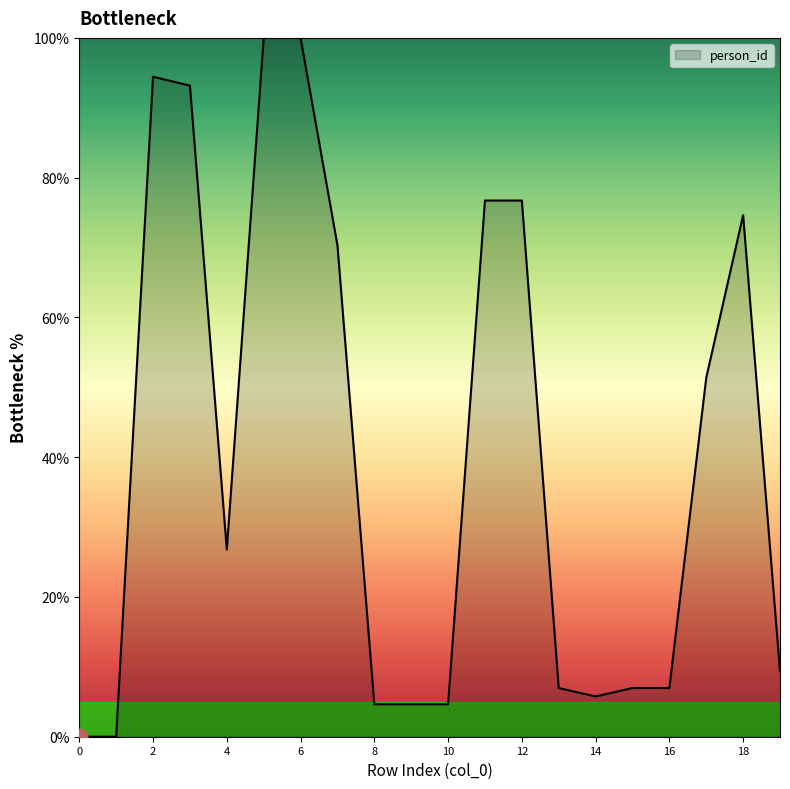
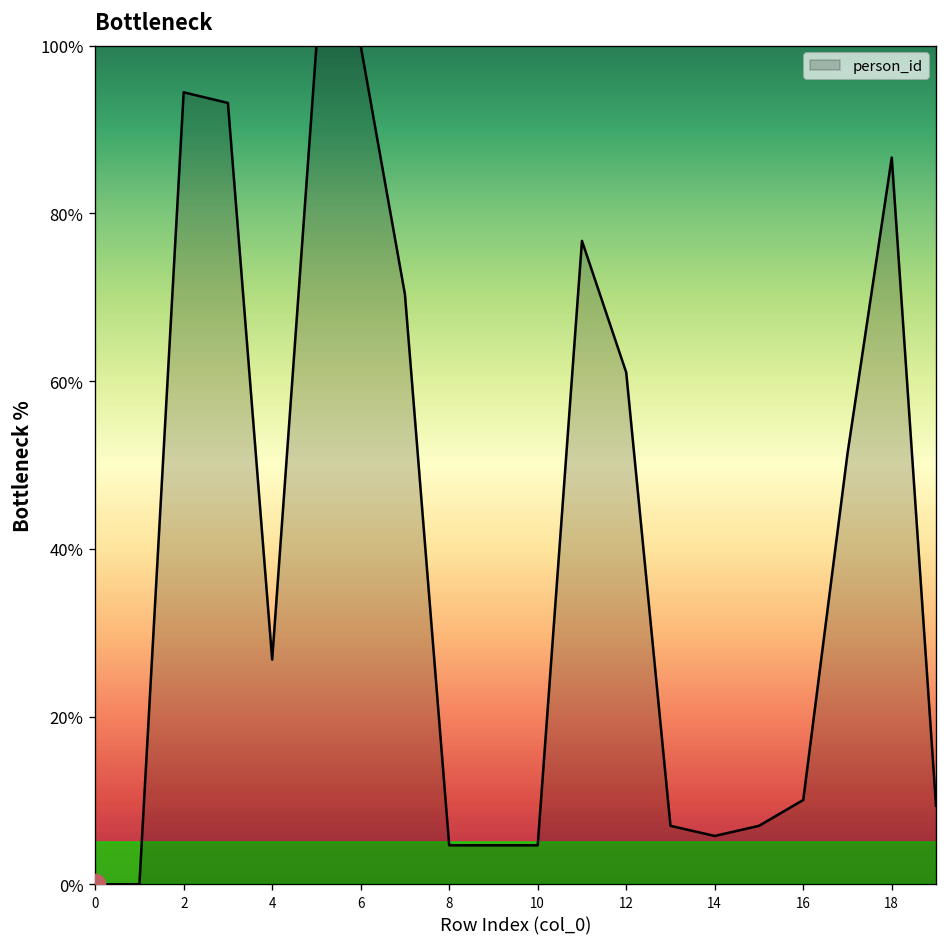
  {
    "person_id": {
      "2": "94%",
      "4": "27%",
      "6": "100%",
-     "12": "77%",
+     "12": "61%",
      "14": "6%",
-     "16": "7%",
-     "18": "75%"
+     "16": "10%",
+     "18": "87%"
    }
  }
